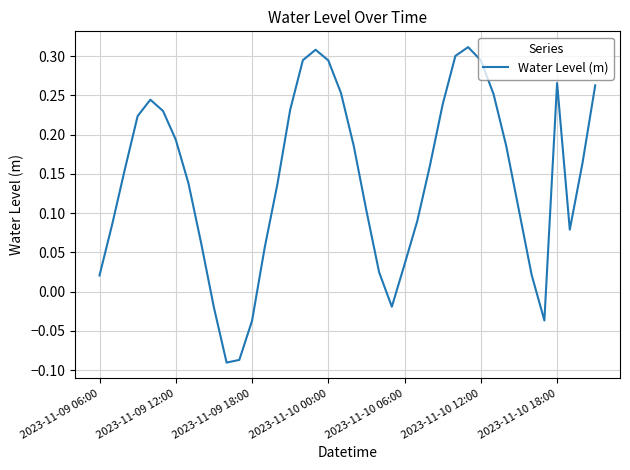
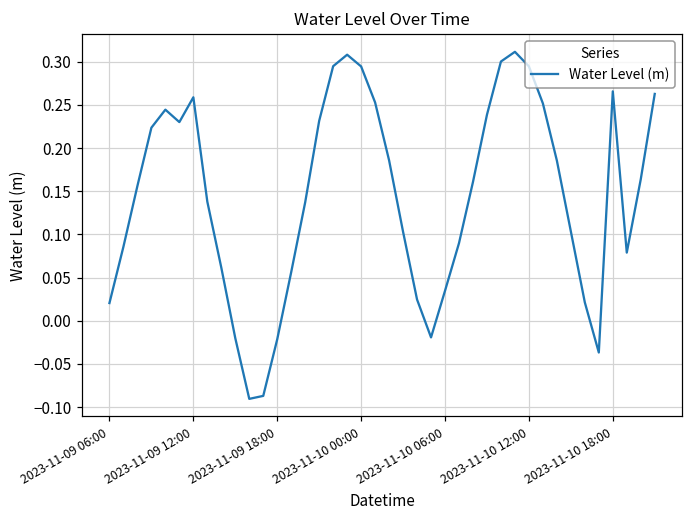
  {
    "2023-11-09 06:00": 0.02,
-   "2023-11-09 12:00": 0.19,
-   "2023-11-09 18:00": -0.04,
+   "2023-11-09 12:00": 0.26,
+   "2023-11-09 18:00": -0.02,
    "2023-11-10 00:00": 0.29,
    "2023-11-10 06:00": 0.03,
    "2023-11-10 18:00": 0.27
  }
